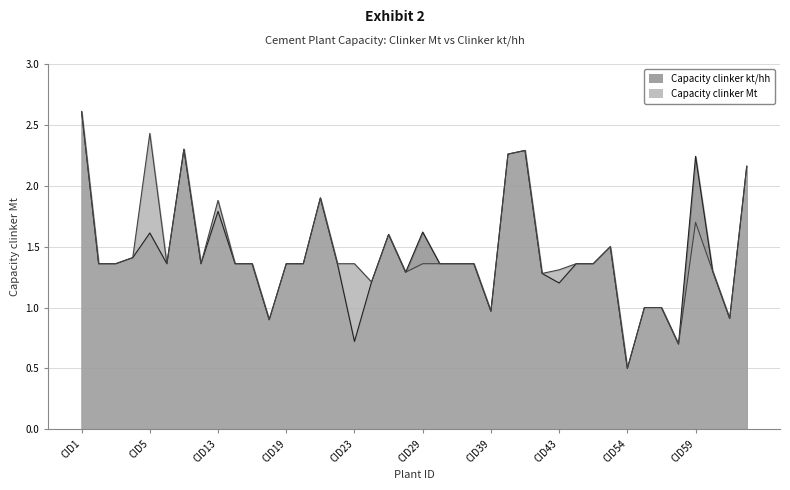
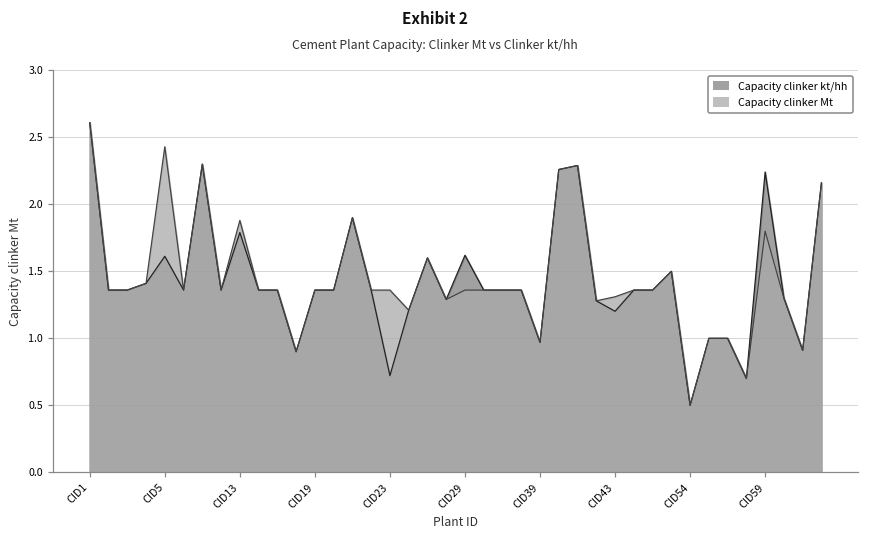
  {
    "Capacity clinker kt/hh": {
      "CID5": 1.6,
      "CID13": 1.8,
      "CID23": 0.72,
      "CID29": 1.6,
      "CID43": 1.2,
      "CID59": 2.24
    },
    "Capacity clinker Mt": {
      "CID5": 2.43,
      "CID13": 1.9,
      "CID23": 1.36,
      "CID29": 1.36,
      "CID43": 1.3,
-     "CID59": 1.7
+     "CID59": 1.8
    }
  }
